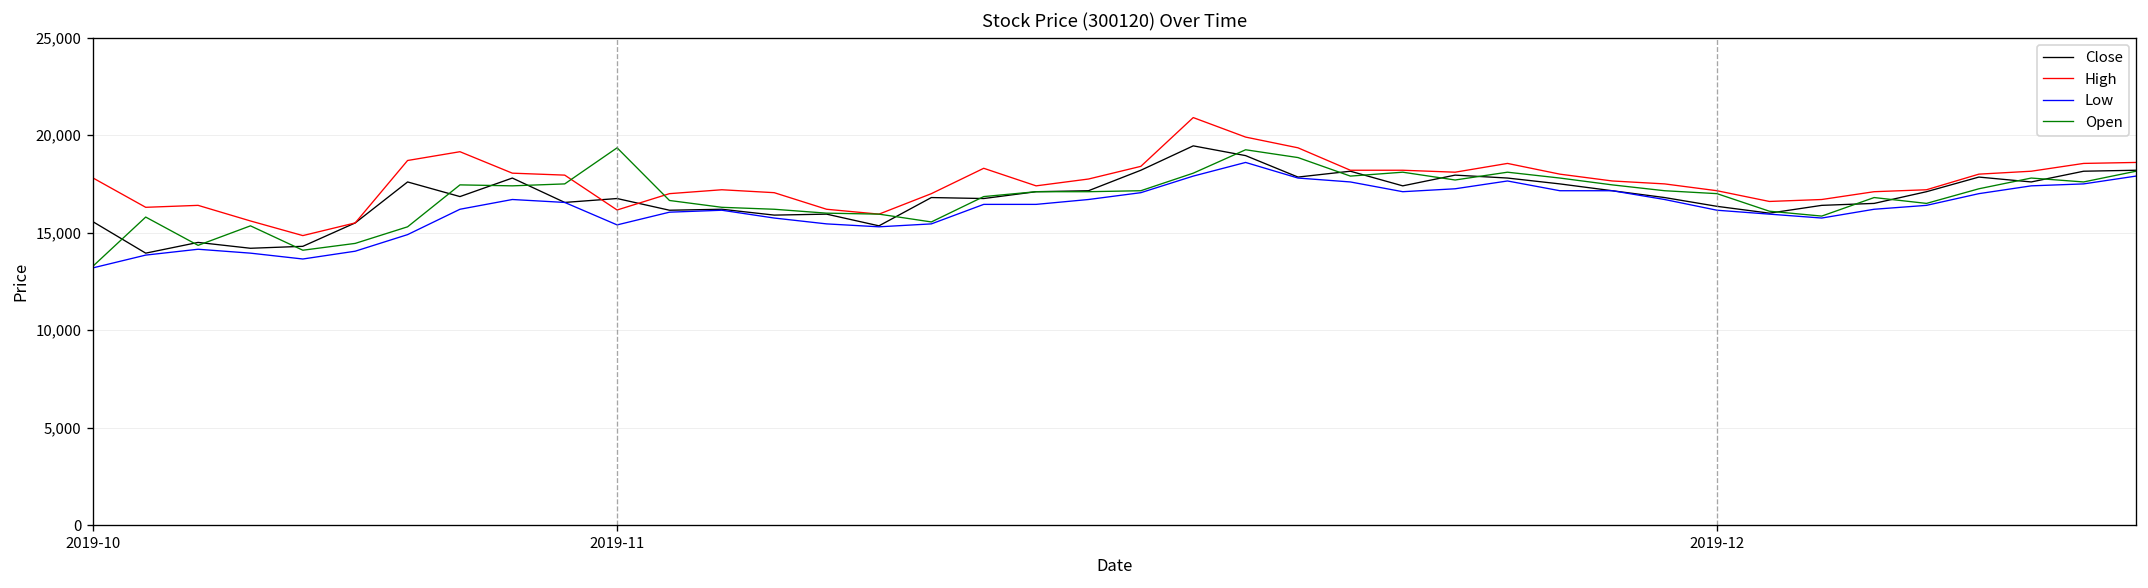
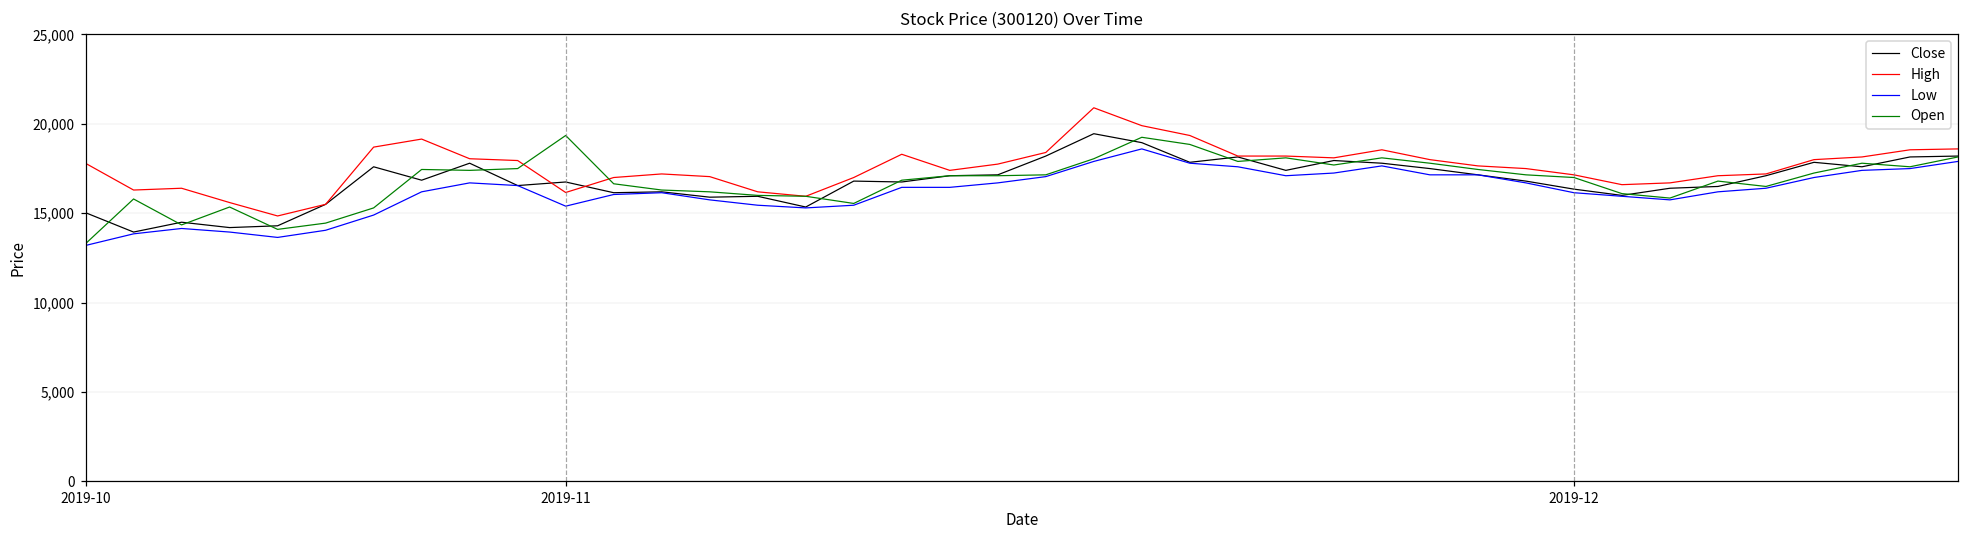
  {
    "Close": {
-     "2019-10": "15,600",
+     "2019-10": "15,000",
      "2019-11": "16,800",
      "2019-12": "16,400"
    },
    "High": {
      "2019-10": "17,800",
      "2019-11": "16,200"
    },
    "Low": {
      "2019-11": "15,400",
      "2019-12": "16,200"
    },
    "Open": {
      "2019-11": "19,400"
    }
  }
